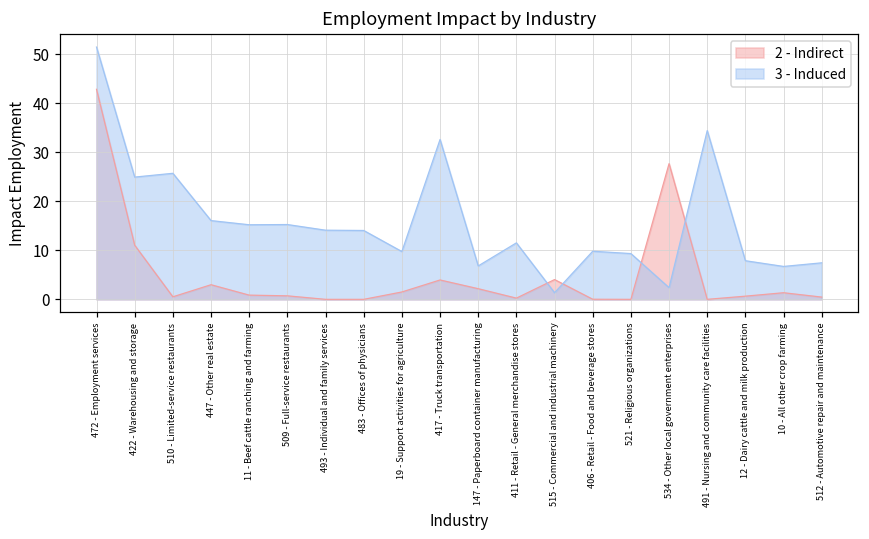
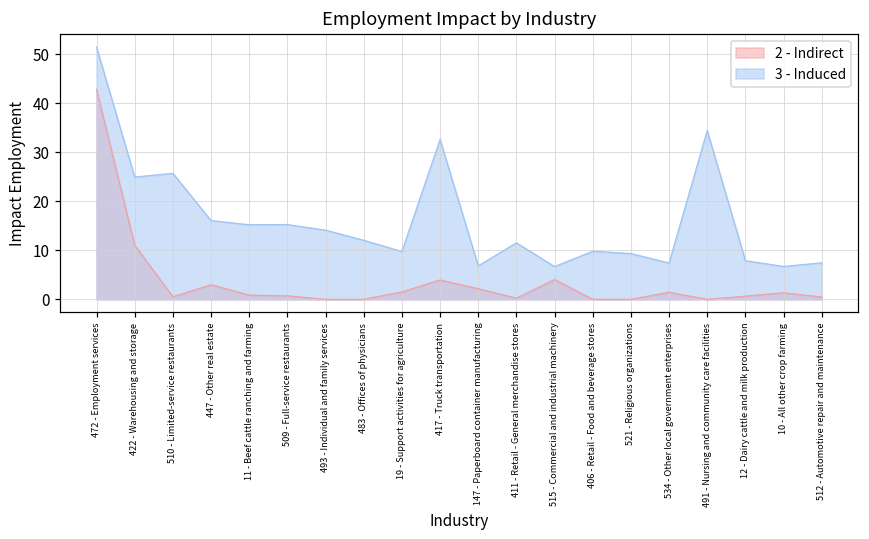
  {
    "2 - Indirect": {
      "472 - Employment services": 43,
      "422 - Warehousing and storage": 11,
      "510 - Limited-service restaurants": 1,
      "447 - Other real estate": 3,
      "11 - Beef cattle ranching and farming": 1,
      "509 - Full-service restaurants": 1,
      "493 - Individual and family services": 0,
      "483 - Offices of physicians": 0,
      "19 - Support activities for agriculture": 2,
      "417 - Truck transportation": 4,
      "147 - Paperboard container manufacturing": 2,
      "411 - Retail - General merchandise stores": 0,
      "515 - Commercial and industrial machinery": 4,
      "406 - Retail - Food and beverage stores": 0,
      "521 - Religious organizations": 0,
-     "534 - Other local government enterprises": 28,
+     "534 - Other local government enterprises": 1,
      "491 - Nursing and community care facilities": 0,
      "12 - Dairy cattle and milk production": 1,
      "10 - All other crop farming": 1,
      "512 - Automotive repair and maintenance": 0
    },
    "3 - Induced": {
      "472 - Employment services": 51,
      "422 - Warehousing and storage": 25,
      "510 - Limited-service restaurants": 26,
      "447 - Other real estate": 16,
      "11 - Beef cattle ranching and farming": 15,
      "509 - Full-service restaurants": 15,
      "493 - Individual and family services": 14,
-     "483 - Offices of physicians": 14,
+     "483 - Offices of physicians": 12,
      "19 - Support activities for agriculture": 10,
      "417 - Truck transportation": 33,
      "147 - Paperboard container manufacturing": 7,
      "411 - Retail - General merchandise stores": 12,
-     "515 - Commercial and industrial machinery": 1,
+     "515 - Commercial and industrial machinery": 7,
      "406 - Retail - Food and beverage stores": 10,
      "521 - Religious organizations": 9,
-     "534 - Other local government enterprises": 2,
+     "534 - Other local government enterprises": 7,
      "491 - Nursing and community care facilities": 34,
      "12 - Dairy cattle and milk production": 8,
      "10 - All other crop farming": 7,
      "512 - Automotive repair and maintenance": 7
    }
  }
